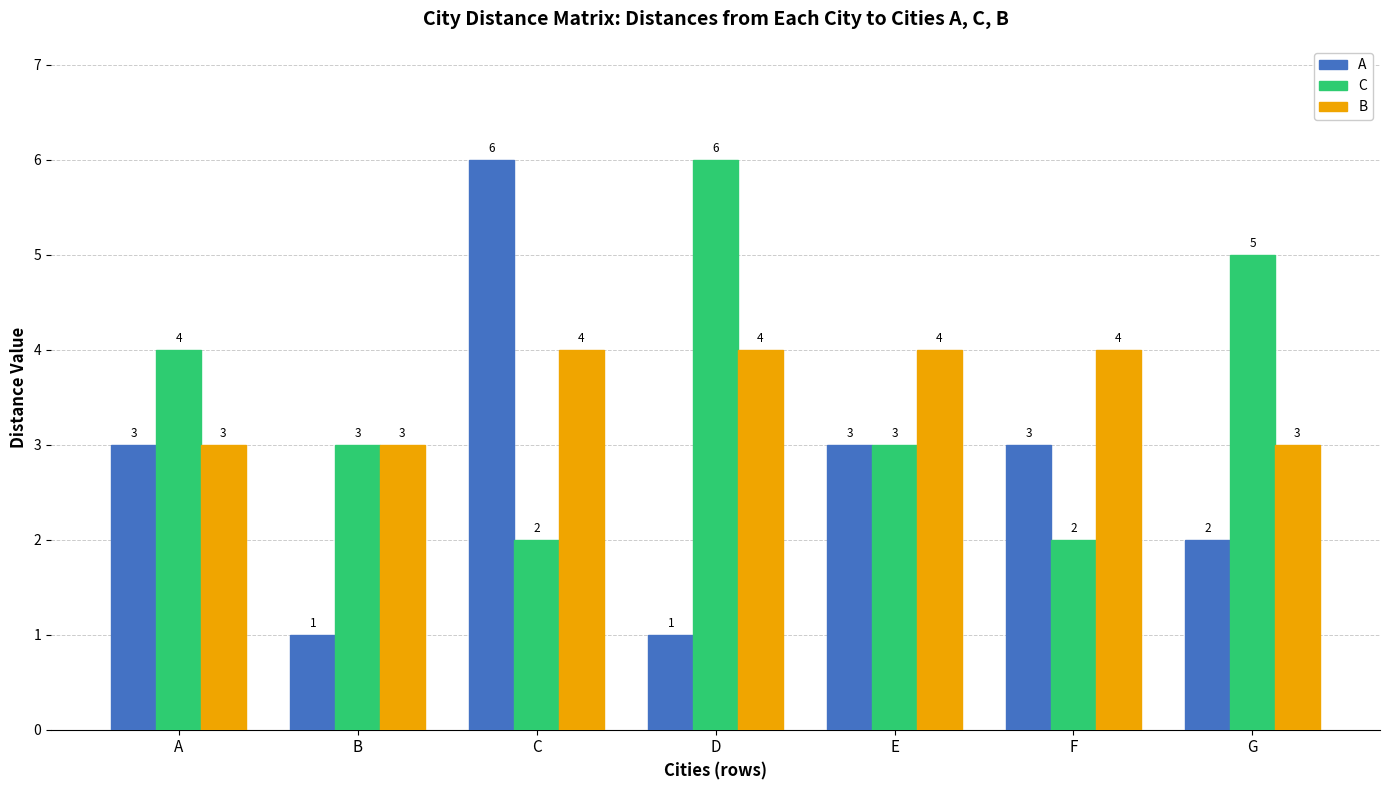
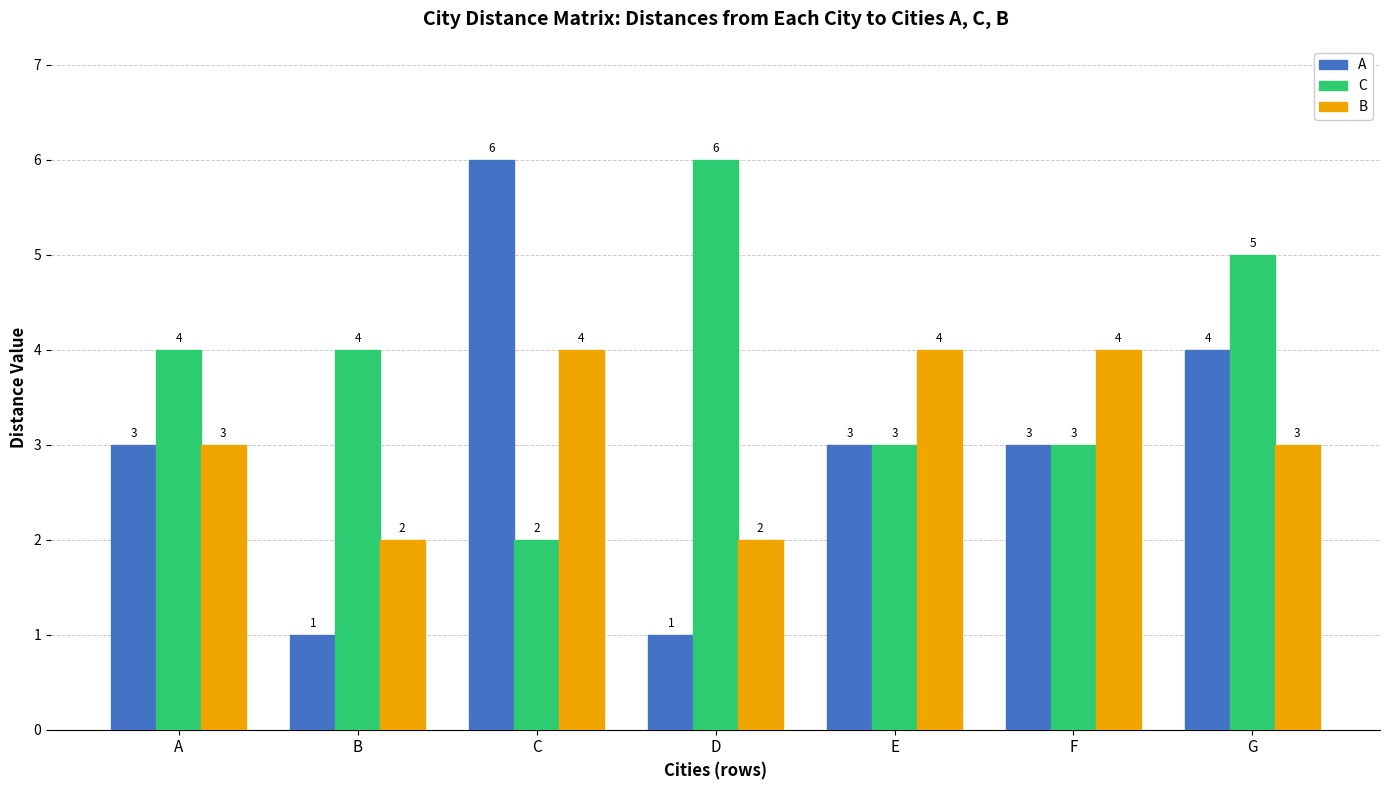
  {
    "A": {
      "A": 3,
      "B": 1,
      "C": 6,
      "D": 1,
      "E": 3,
      "F": 3,
-     "G": 2
+     "G": 4
    },
    "C": {
      "A": 4,
-     "B": 3,
+     "B": 4,
      "C": 2,
      "D": 6,
      "E": 3,
-     "F": 2,
+     "F": 3,
      "G": 5
    },
    "B": {
      "A": 3,
-     "B": 3,
+     "B": 2,
      "C": 4,
-     "D": 4,
+     "D": 2,
      "E": 4,
      "F": 4,
      "G": 3
    }
  }
